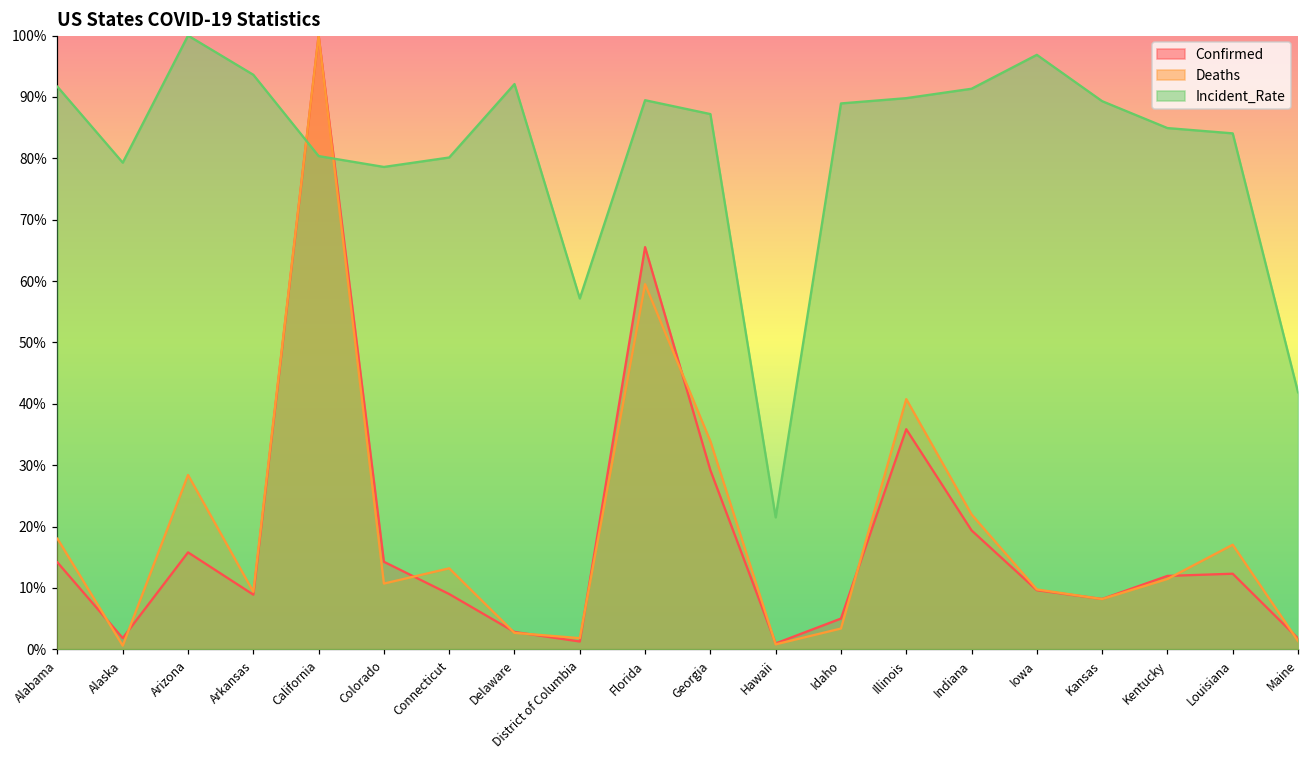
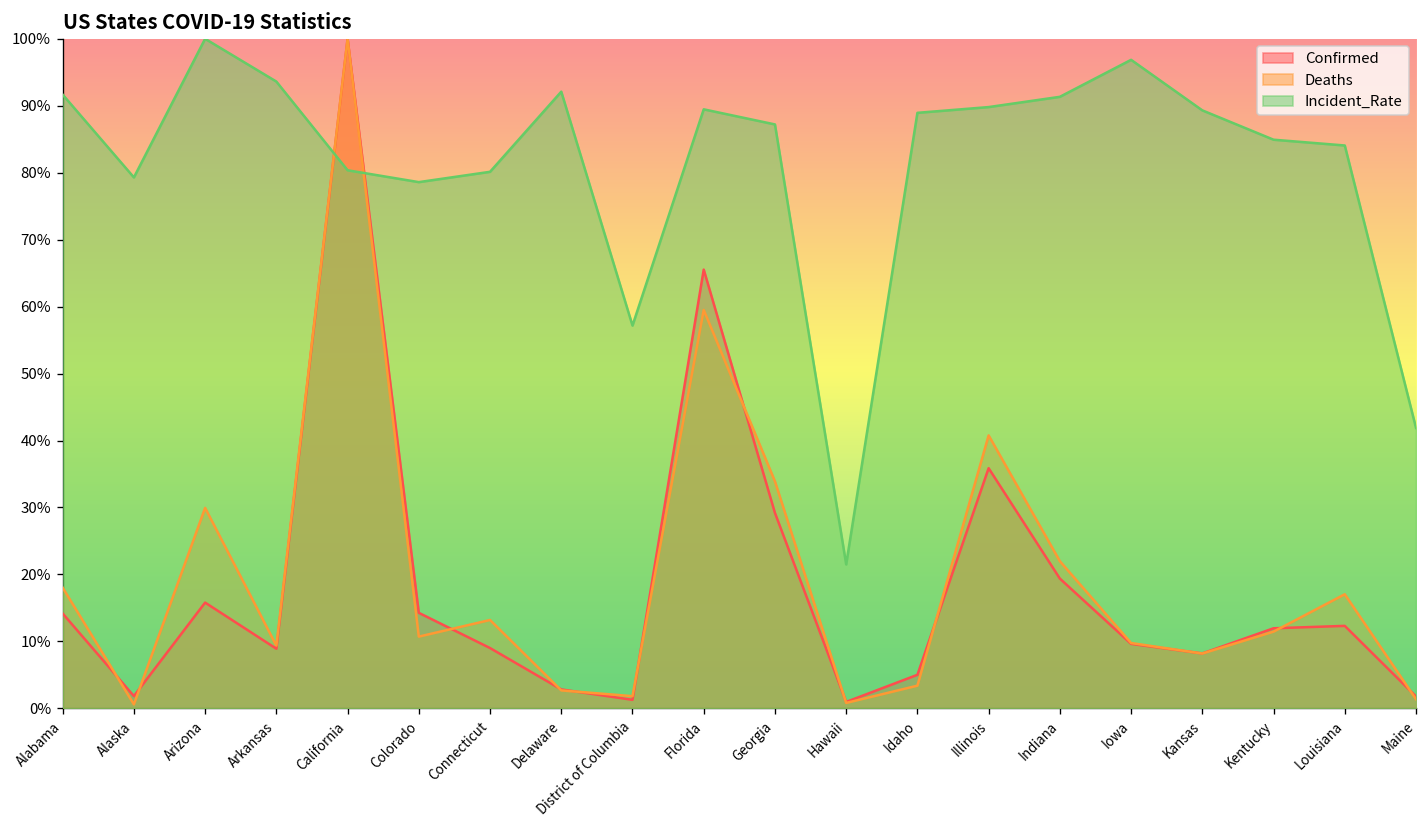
  {
    "Confirmed": {
      "Alabama": "14%",
      "Alaska": "2%",
      "Arizona": "16%",
      "Arkansas": "9%",
      "Colorado": "14%",
      "Connecticut": "9%",
      "District of Columbia": "1%",
      "Florida": "66%",
      "Georgia": "29%",
      "Idaho": "5%",
      "Illinois": "36%",
      "Indiana": "19%",
      "Kentucky": "12%",
      "Louisiana": "12%"
    },
    "Deaths": {
      "Alabama": "18%",
      "Alaska": "1%",
-     "Arizona": "28%",
+     "Arizona": "30%",
      "Arkansas": "9%",
      "Colorado": "11%",
      "Connecticut": "13%",
      "District of Columbia": "2%",
      "Florida": "60%",
      "Georgia": "34%",
      "Idaho": "3%",
      "Illinois": "41%",
      "Indiana": "22%",
      "Kentucky": "11%",
      "Louisiana": "17%"
    },
    "Incident_Rate": {
      "Alabama": "92%",
      "Alaska": "79%",
      "Arizona": "100%",
      "Arkansas": "94%",
      "California": "80%",
      "Colorado": "79%",
      "Connecticut": "80%",
      "Delaware": "92%",
      "District of Columbia": "57%",
      "Florida": "89%",
      "Georgia": "87%",
      "Hawaii": "21%",
      "Idaho": "89%",
      "Illinois": "90%",
      "Indiana": "91%",
      "Iowa": "97%",
      "Kansas": "89%",
      "Kentucky": "85%",
      "Louisiana": "84%",
      "Maine": "42%"
    }
  }
